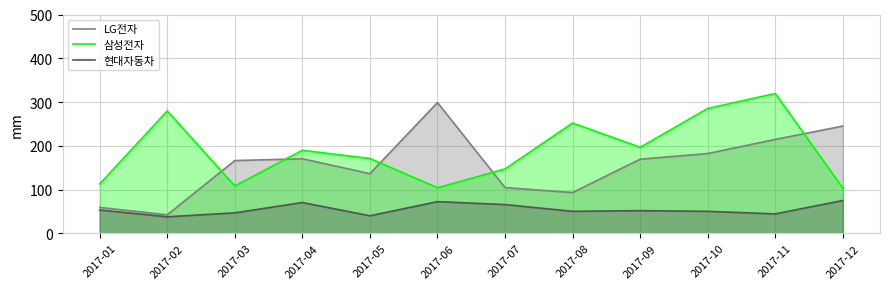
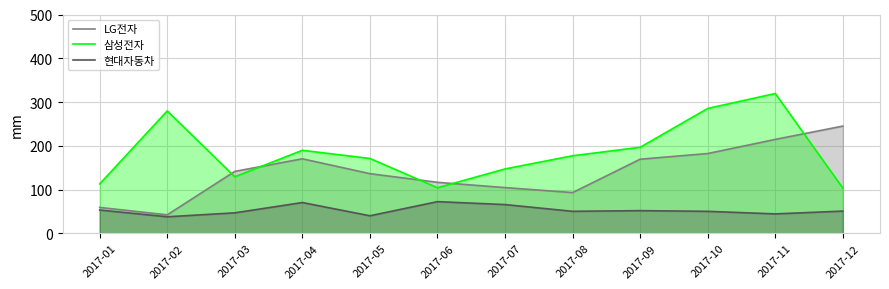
  {
    "LG전자": {
      "2017-01": 60,
-     "2017-03": 170,
+     "2017-03": 140,
      "2017-04": 170,
      "2017-05": 140,
-     "2017-06": 300,
+     "2017-06": 120,
      "2017-07": 100,
      "2017-08": 90,
      "2017-09": 170,
      "2017-10": 180,
      "2017-11": 210,
      "2017-12": 250
    },
    "삼성전자": {
      "2017-01": 110,
      "2017-02": 280,
-     "2017-03": 110,
+     "2017-03": 130,
      "2017-04": 190,
      "2017-05": 170,
      "2017-06": 100,
      "2017-07": 150,
-     "2017-08": 250,
+     "2017-08": 180,
      "2017-09": 200,
      "2017-10": 290,
      "2017-11": 320,
      "2017-12": 100
    },
    "현대자동차": {
      "2017-01": 50,
      "2017-03": 50,
      "2017-04": 70,
      "2017-05": 40,
      "2017-06": 70,
      "2017-07": 70,
      "2017-08": 50,
      "2017-09": 50,
      "2017-10": 50,
      "2017-11": 40,
-     "2017-12": 80
+     "2017-12": 50
    }
  }
